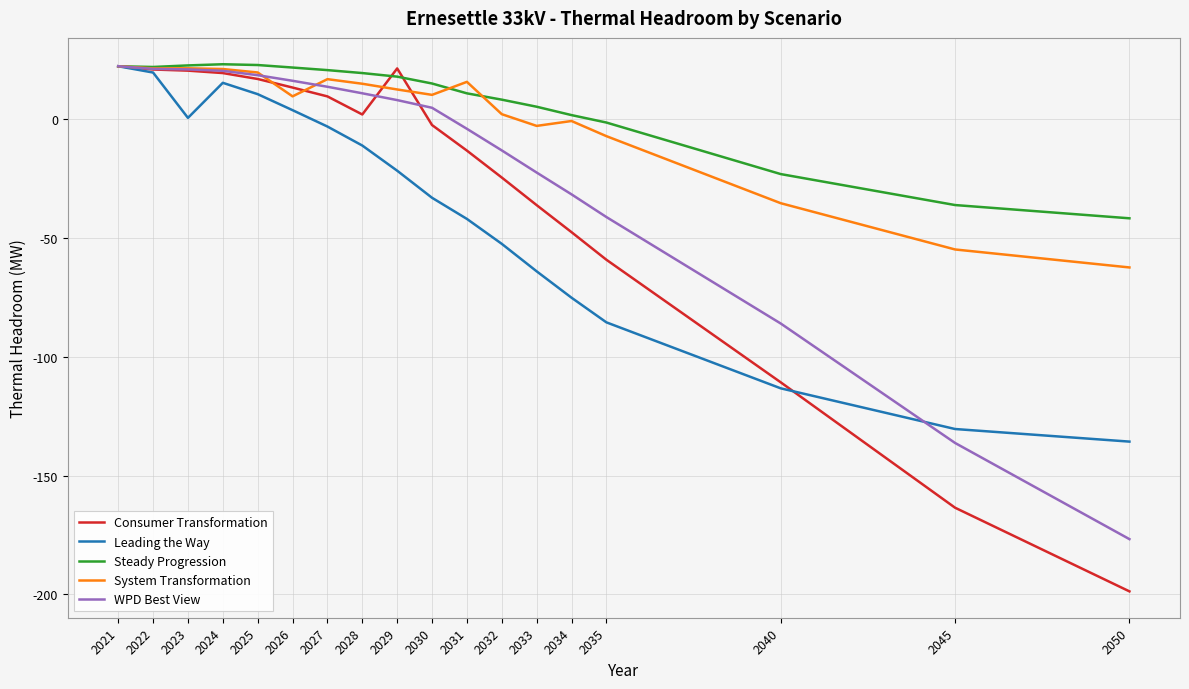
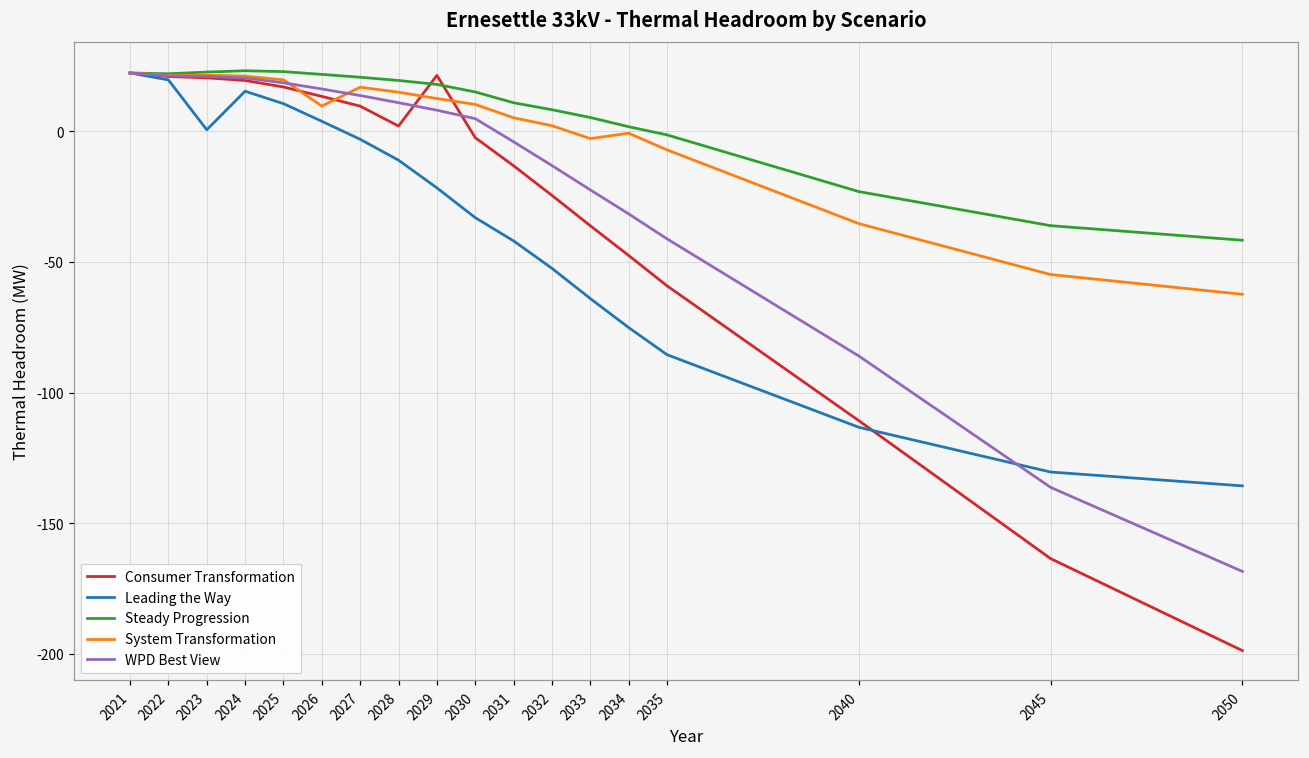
  {
    "Consumer Transformation": {
      "2025": 17,
      "2026": 13,
      "2027": 10,
      "2028": 2,
      "2029": 21,
      "2030": -2,
      "2031": -13,
      "2032": -25,
      "2033": -36,
      "2034": -48,
      "2035": -59,
      "2040": -111,
      "2045": -164,
      "2050": -199
    },
    "Leading the Way": {
      "2022": 20,
      "2023": 1,
      "2024": 15,
      "2025": 11,
      "2026": 4,
      "2027": -3,
      "2028": -11,
      "2029": -22,
      "2030": -33,
      "2031": -42,
      "2032": -52,
      "2033": -64,
      "2034": -75,
      "2035": -85,
      "2040": -113,
      "2045": -130,
      "2050": -136
    },
    "Steady Progression": {
      "2023": 23,
      "2024": 23,
      "2025": 23,
      "2026": 22,
      "2027": 21,
      "2028": 19,
      "2029": 18,
      "2030": 15,
      "2031": 11,
      "2032": 8,
      "2033": 5,
      "2034": 2,
      "2035": -1,
      "2040": -23,
      "2045": -36,
      "2050": -42
    },
    "System Transformation": {
      "2025": 20,
      "2026": 10,
      "2027": 17,
      "2028": 15,
      "2029": 13,
      "2030": 10,
-     "2031": 16,
+     "2031": 5,
      "2032": 2,
      "2033": -3,
      "2034": -1,
      "2035": -7,
      "2040": -35,
      "2045": -55,
      "2050": -62
    },
    "WPD Best View": {
      "2025": 19,
      "2026": 16,
      "2027": 14,
      "2028": 11,
      "2029": 8,
      "2030": 5,
      "2031": -4,
      "2032": -13,
      "2033": -22,
      "2034": -32,
      "2035": -41,
      "2040": -86,
      "2045": -136,
-     "2050": -177
+     "2050": -168
    }
  }
